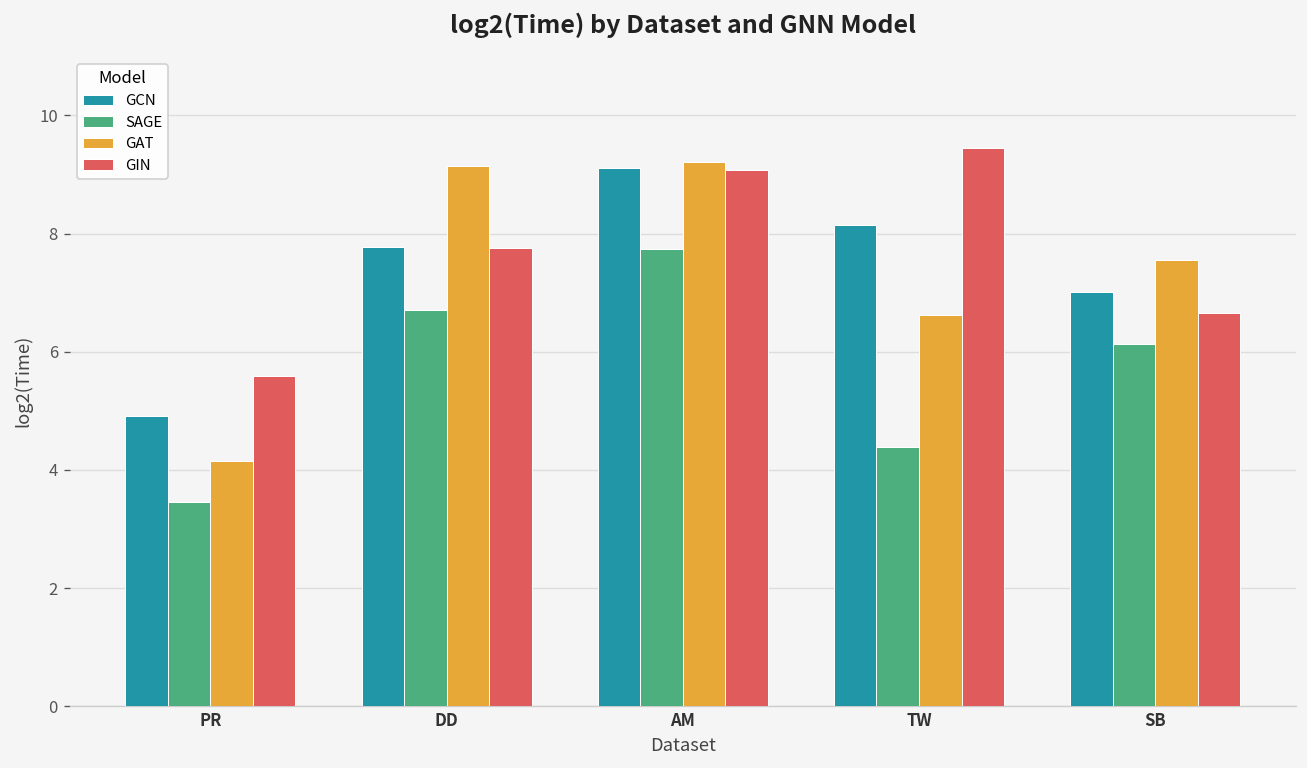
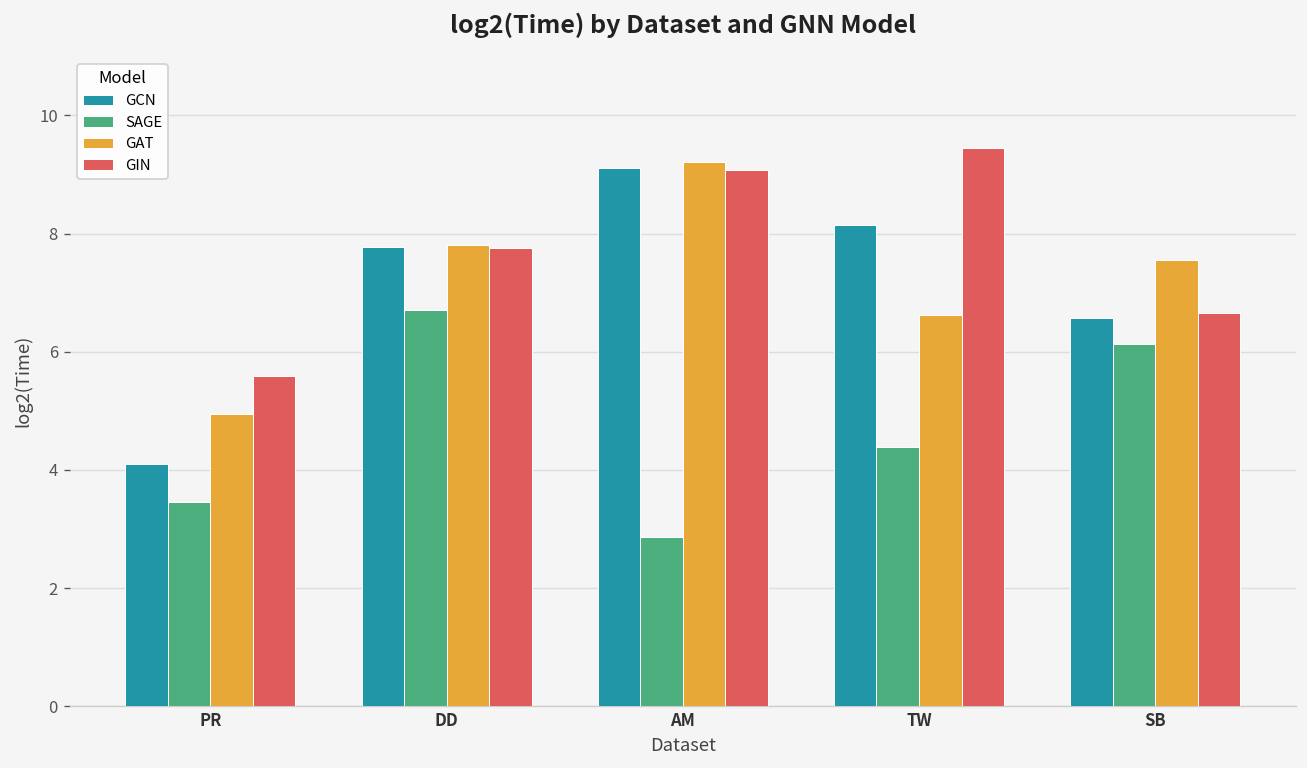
  {
    "GCN": {
-     "PR": 4.9,
+     "PR": 4.1,
      "DD": 7.8,
      "AM": 9.1,
      "TW": 8.1,
-     "SB": 7.0
+     "SB": 6.6
    },
    "SAGE": {
      "PR": 3.5,
      "DD": 6.7,
-     "AM": 7.7,
+     "AM": 2.9,
      "TW": 4.4,
      "SB": 6.1
    },
    "GAT": {
-     "PR": 4.1,
-     "DD": 9.1,
+     "PR": 5.0,
+     "DD": 7.8,
      "AM": 9.2,
      "TW": 6.6,
      "SB": 7.5
    },
    "GIN": {
      "PR": 5.6,
      "DD": 7.8,
      "AM": 9.1,
      "TW": 9.4,
      "SB": 6.7
    }
  }
